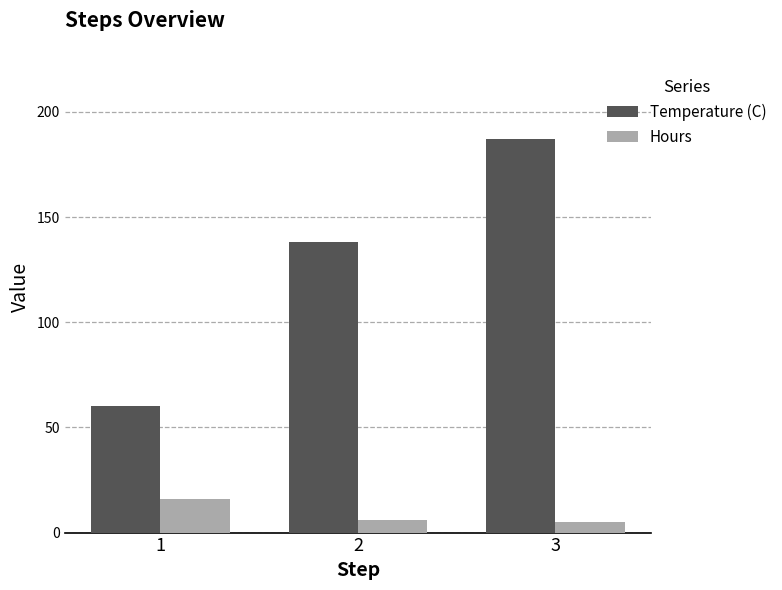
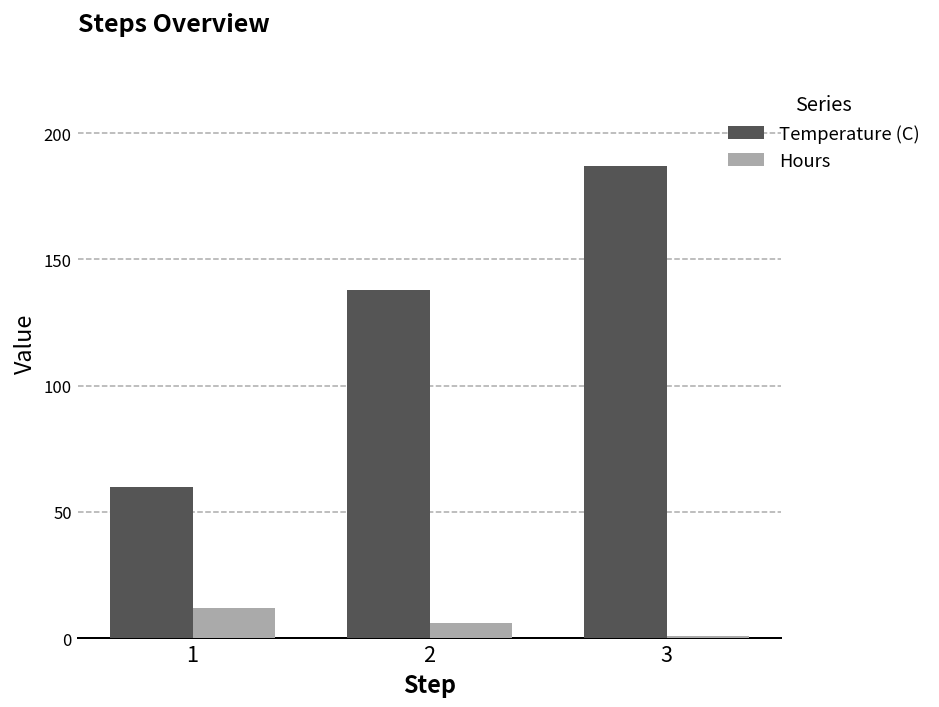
  {
    "Temperature (C)": {
      "1": 60,
      "2": 138,
      "3": 187
    },
    "Hours": {
-     "1": 16,
+     "1": 12,
      "2": 6,
-     "3": 5
+     "3": 1
    }
  }
